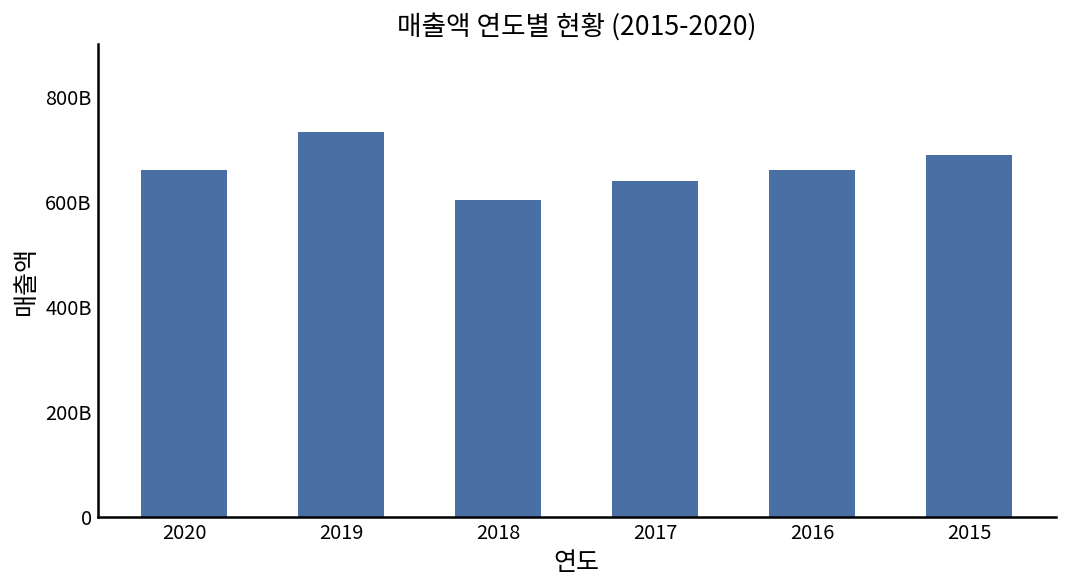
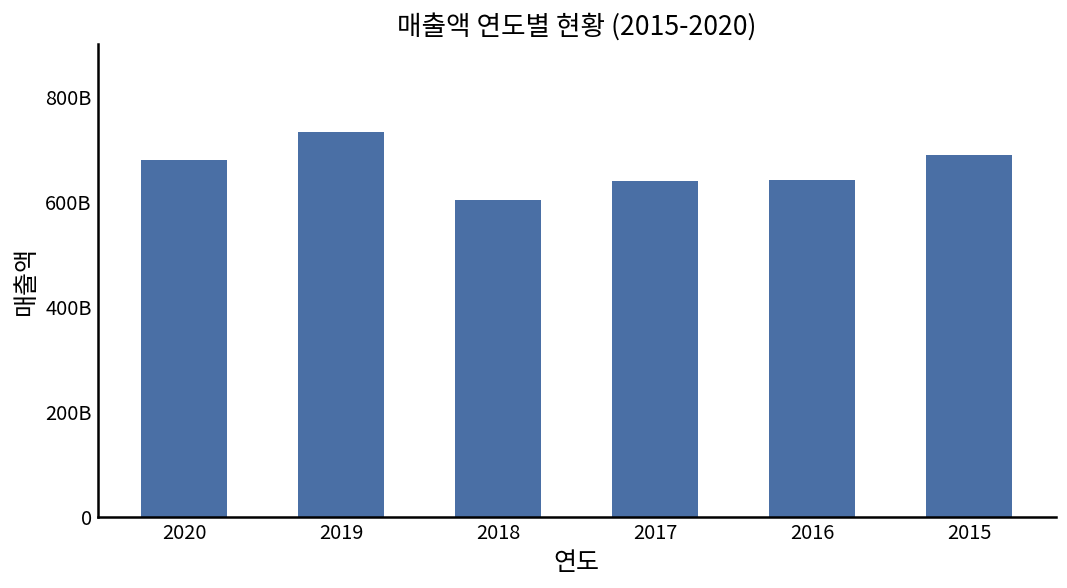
  {
-   "2020": 660000000000,
+   "2020": 680000000000,
    "2019": 730000000000,
    "2018": 600000000000,
    "2017": 640000000000,
-   "2016": 660000000000,
+   "2016": 640000000000,
    "2015": 690000000000
  }
